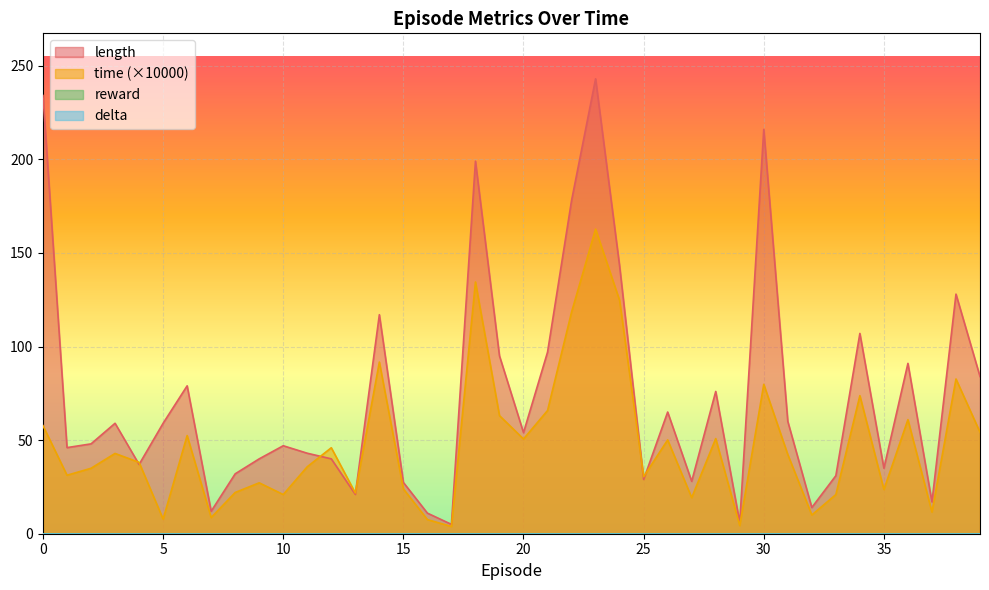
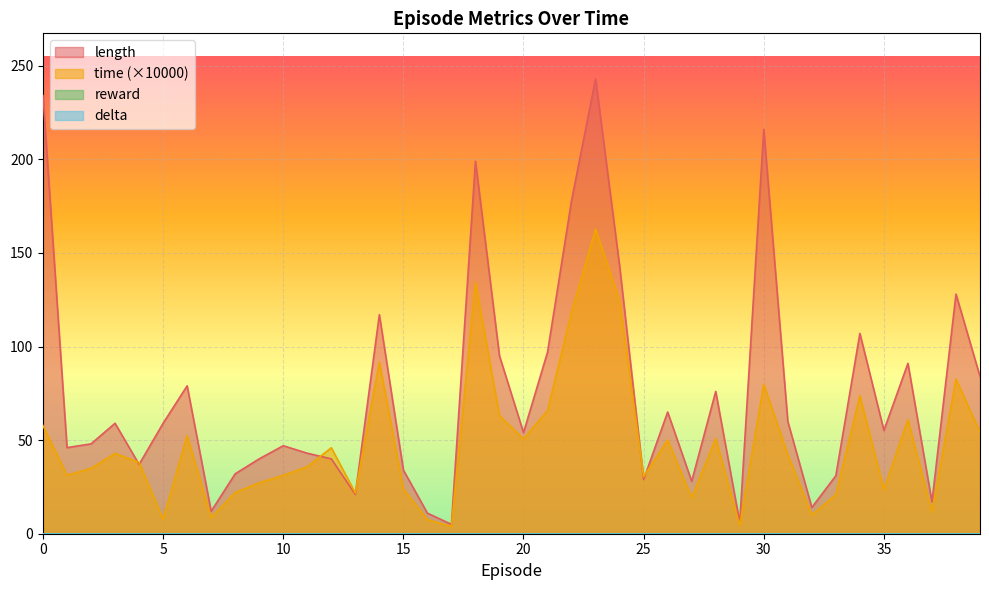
  {
    "length": {
      "0": 234,
      "5": 59,
      "10": 47,
-     "15": 27,
+     "15": 34,
      "20": 54,
      "25": 29,
      "30": 216,
-     "35": 35
+     "35": 55
    },
    "time (×10000)": {
      "0": 58,
      "5": 8,
-     "10": 21,
+     "10": 31,
      "15": 24,
      "20": 51,
      "25": 30,
      "30": 80,
      "35": 24
    },
    "delta": {
      "0": 0,
      "5": 0,
      "10": 0,
      "15": 0,
      "20": 0,
      "25": 0,
      "30": 0,
      "35": 0
    }
  }
